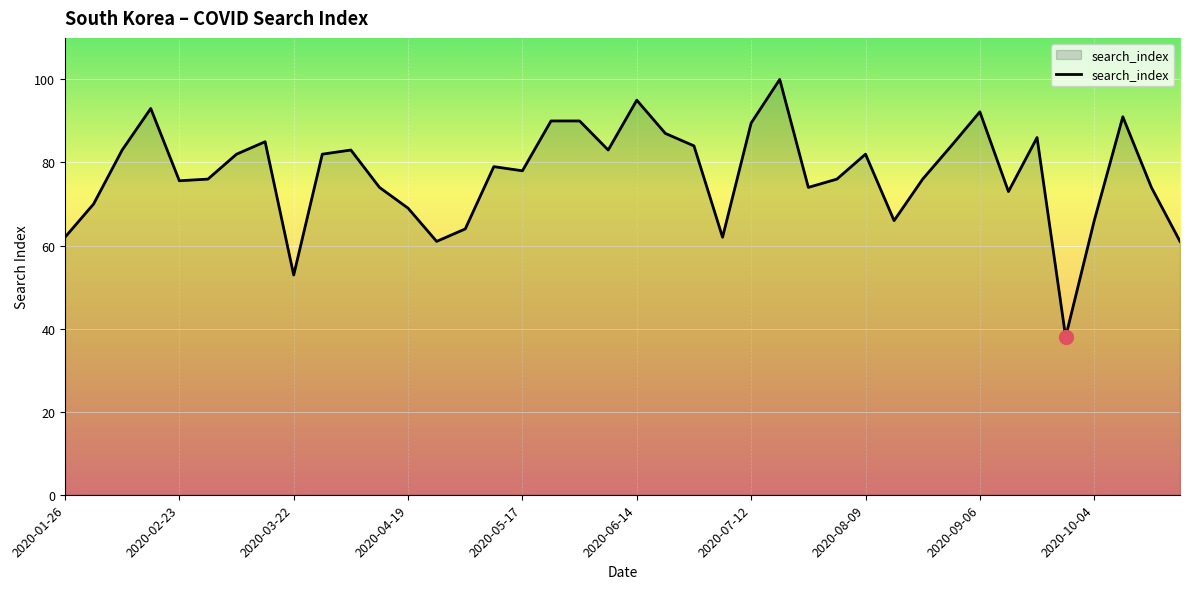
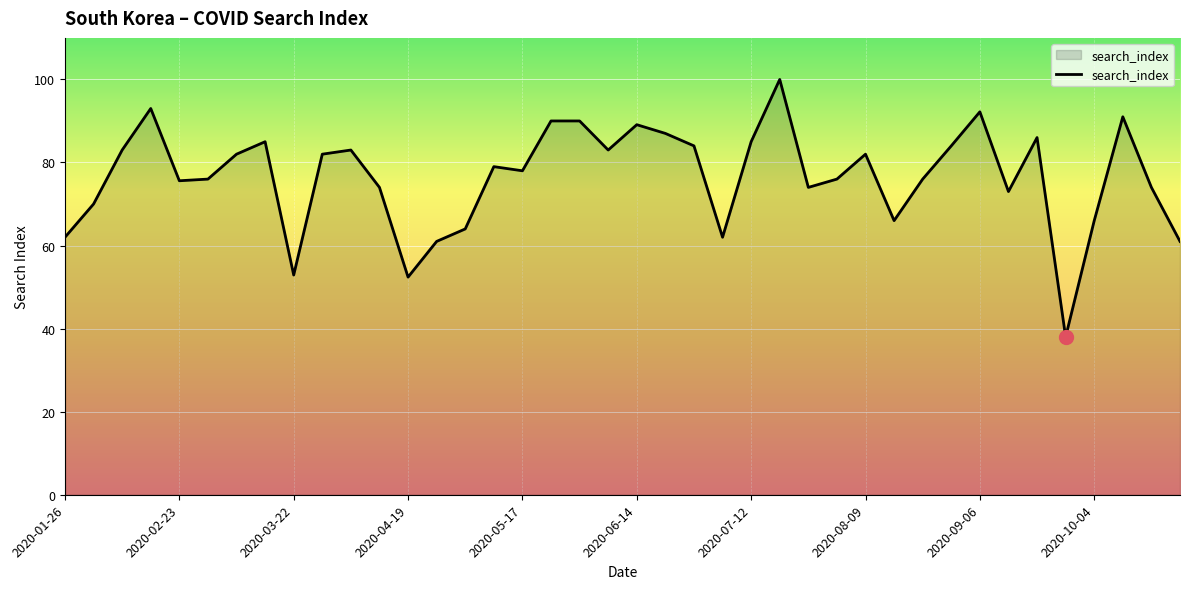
  {
    "search_index": {
      "2020-01-26": 62,
      "2020-02-23": 76,
      "2020-03-22": 53,
-     "2020-04-19": 69,
+     "2020-04-19": 52,
      "2020-05-17": 78,
-     "2020-06-14": 95,
-     "2020-07-12": 90,
+     "2020-06-14": 89,
+     "2020-07-12": 85,
      "2020-08-09": 82,
      "2020-09-06": 92,
      "2020-10-04": 66
    }
  }
